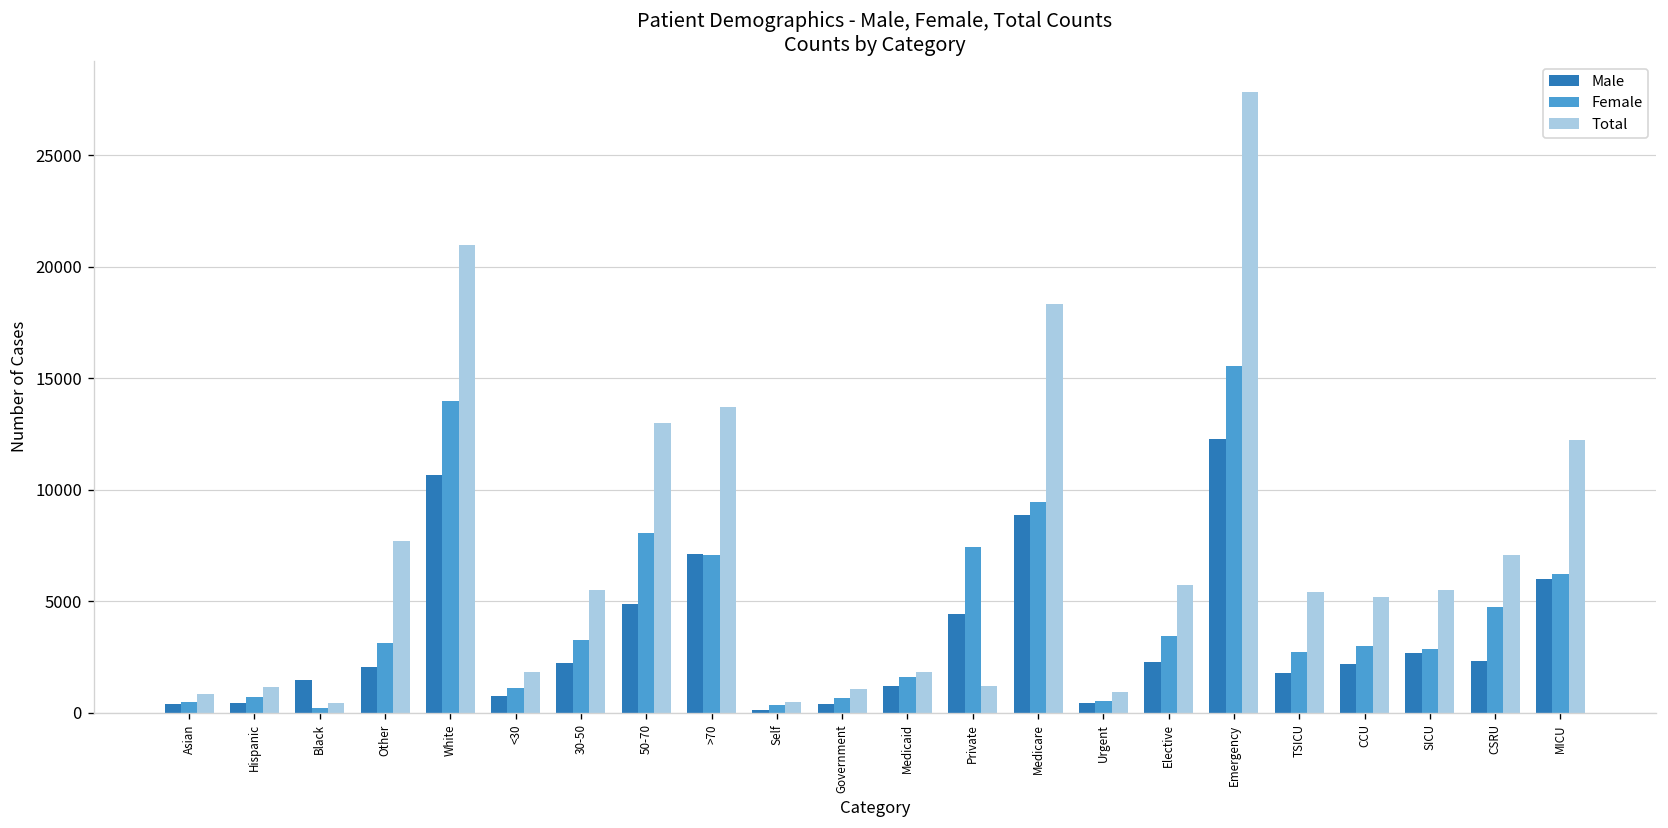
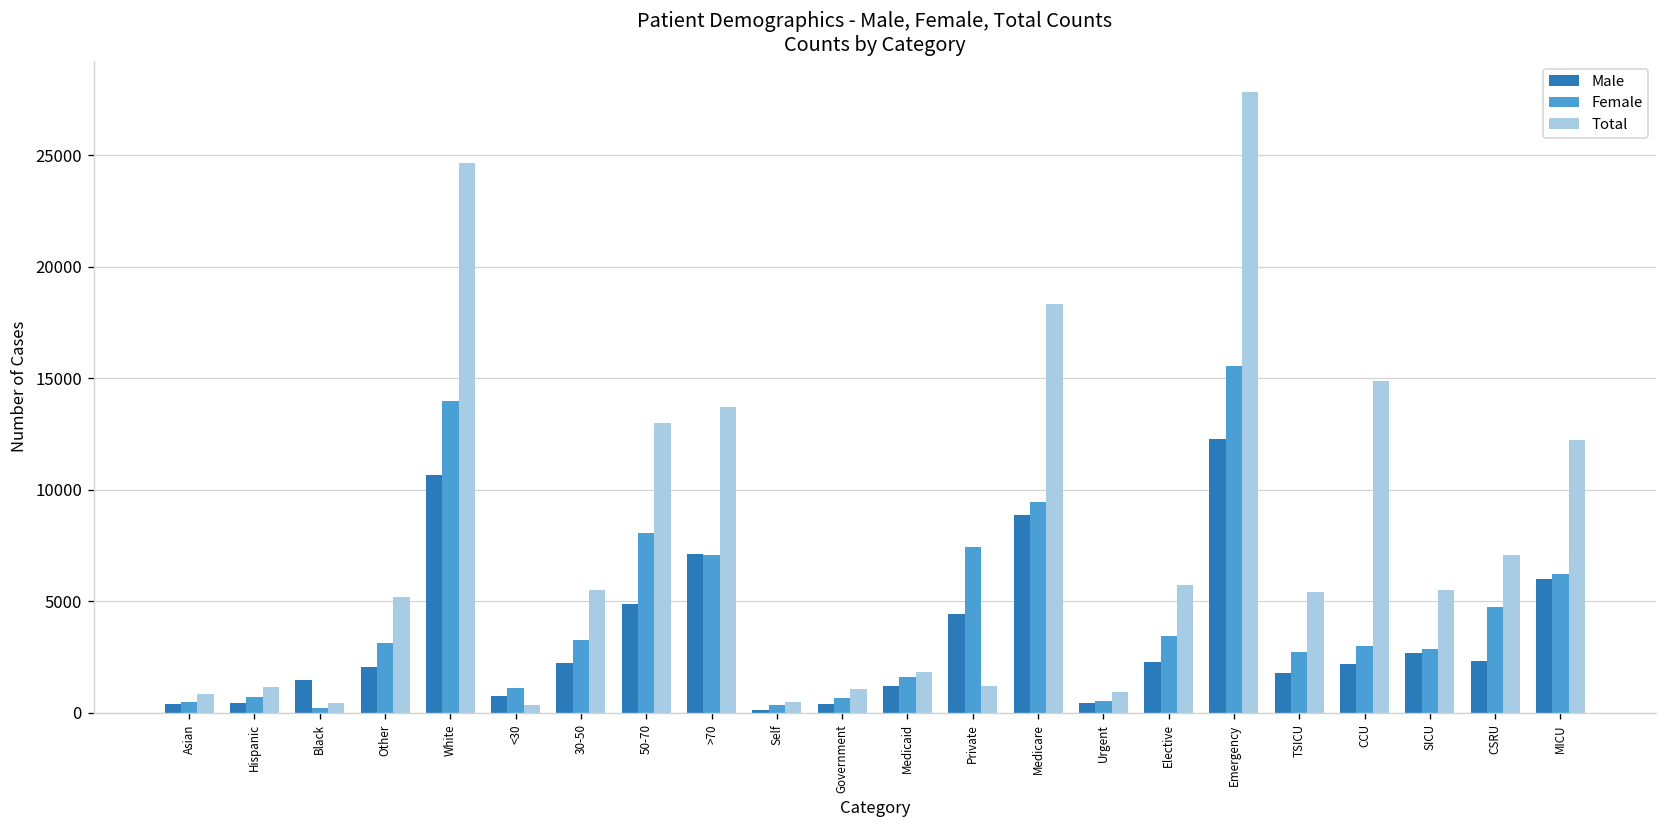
  {
    "Total": {
      "Asian": 800,
      "Hispanic": 1100,
      "Black": 400,
-     "Other": 7700,
-     "White": 21000,
-     "<30": 1800,
+     "Other": 5200,
+     "White": 24600,
+     "<30": 300,
      "30-50": 5500,
      "50-70": 13000,
      ">70": 13700,
      "Self": 500,
      "Government": 1100,
      "Medicaid": 1800,
      "Private": 1200,
      "Medicare": 18300,
      "Urgent": 900,
      "Elective": 5700,
      "Emergency": 27800,
      "TSICU": 5400,
-     "CCU": 5200,
+     "CCU": 14900,
      "SICU": 5500,
      "CSRU": 7100,
      "MICU": 12200
    }
  }
